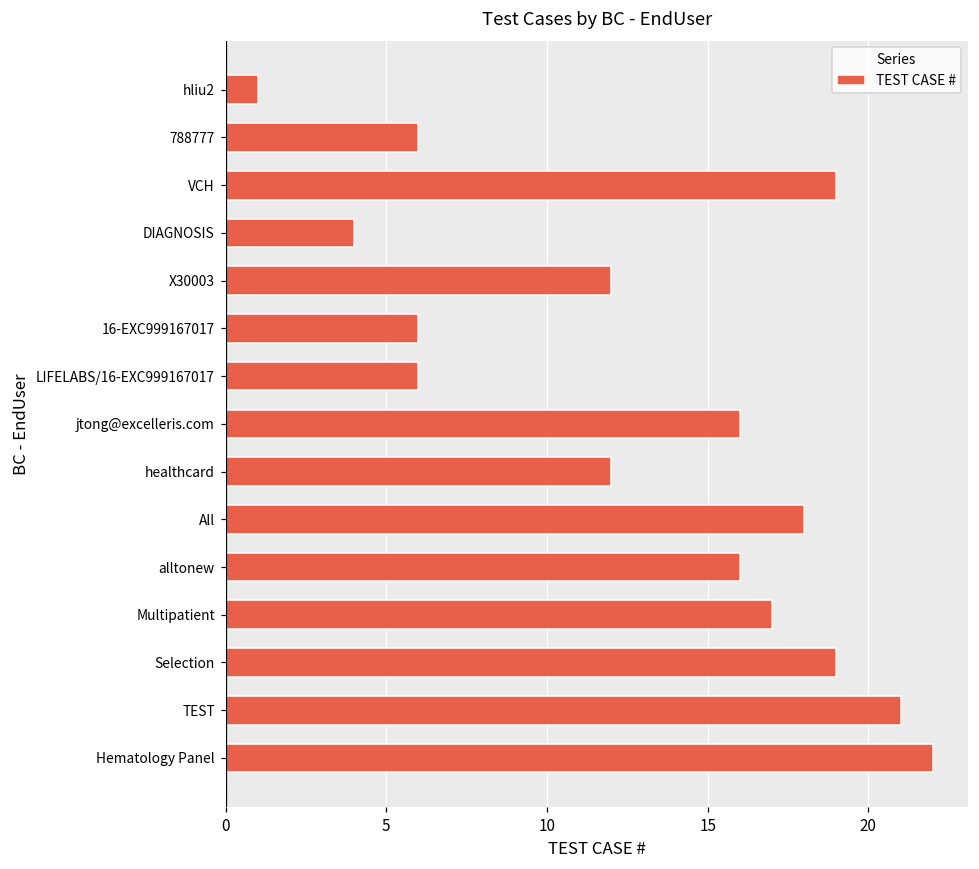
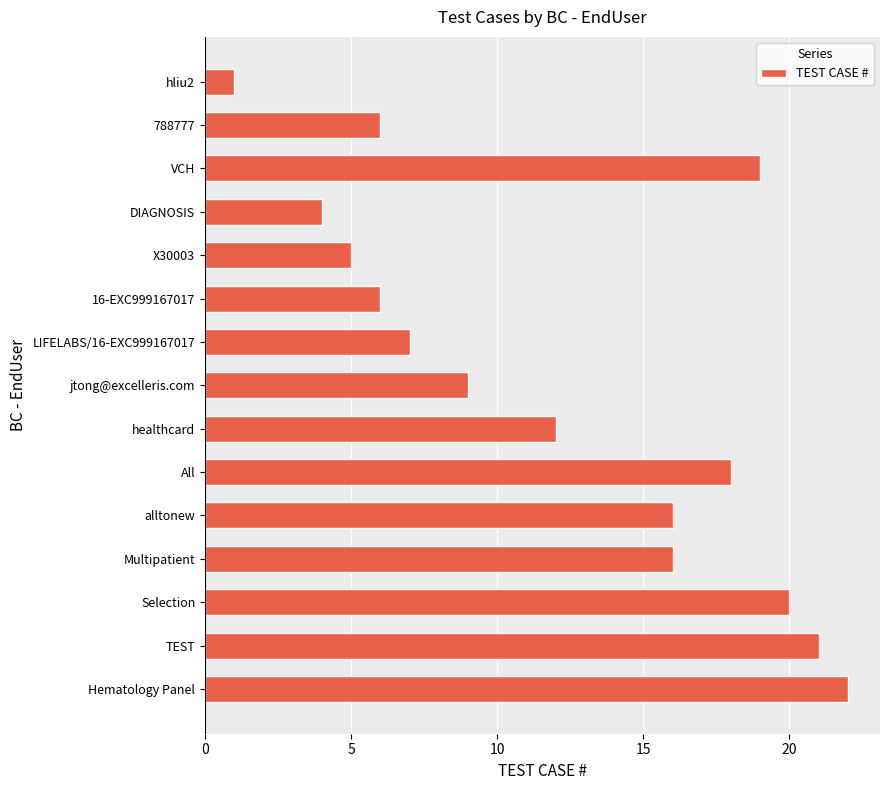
  {
    "hliu2": 1,
    "788777": 6,
    "VCH": 19,
    "DIAGNOSIS": 4,
-   "X30003": 12,
+   "X30003": 5,
    "16-EXC999167017": 6,
-   "LIFELABS/16-EXC999167017": 6,
-   "jtong@excelleris.com": 16,
+   "LIFELABS/16-EXC999167017": 7,
+   "jtong@excelleris.com": 9,
    "healthcard": 12,
    "All": 18,
    "alltonew": 16,
-   "Multipatient": 17,
-   "Selection": 19,
+   "Multipatient": 16,
+   "Selection": 20,
    "TEST": 21,
    "Hematology Panel": 22
  }
